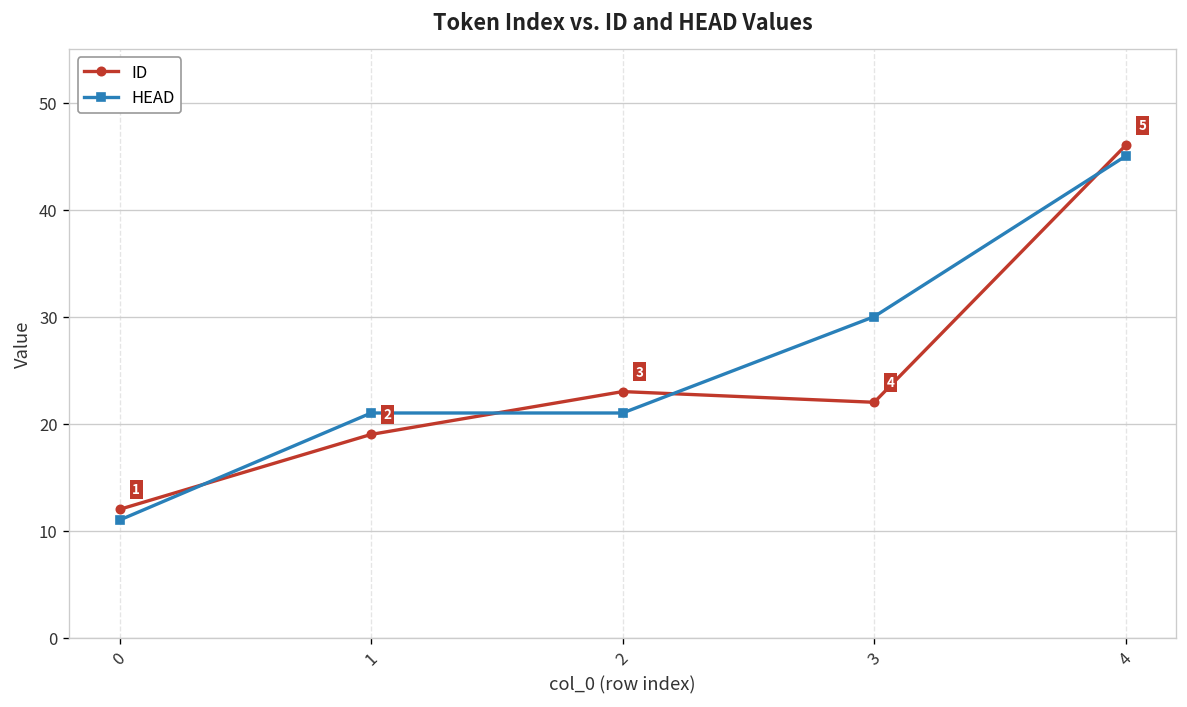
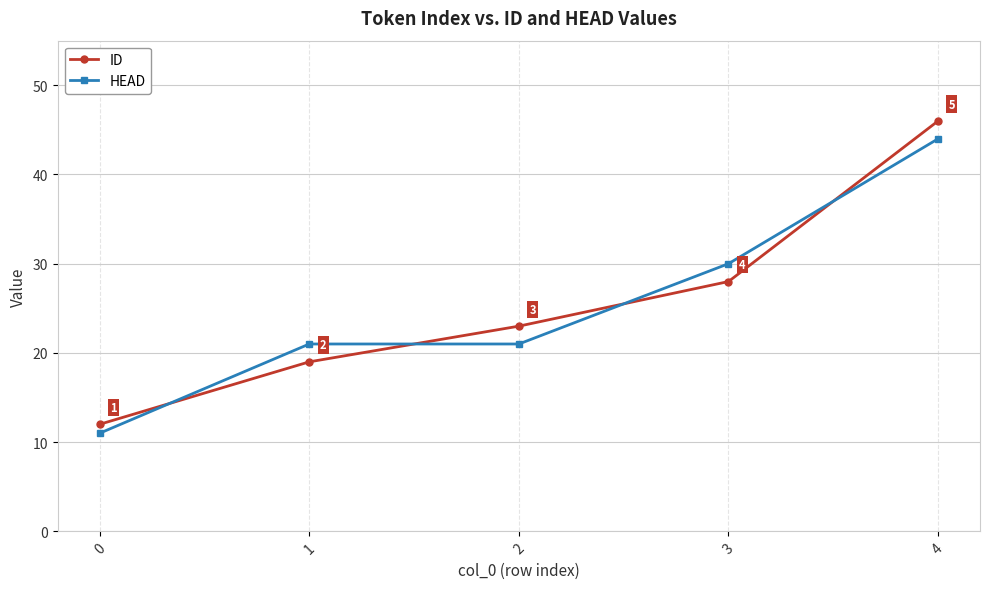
  {
    "ID": {
      "1": 19,
-     "3": 22
+     "3": 28
    },
    "HEAD": {
      "0": 11,
      "2": 21,
      "3": 30,
-     "4": 45
+     "4": 44
    }
  }
